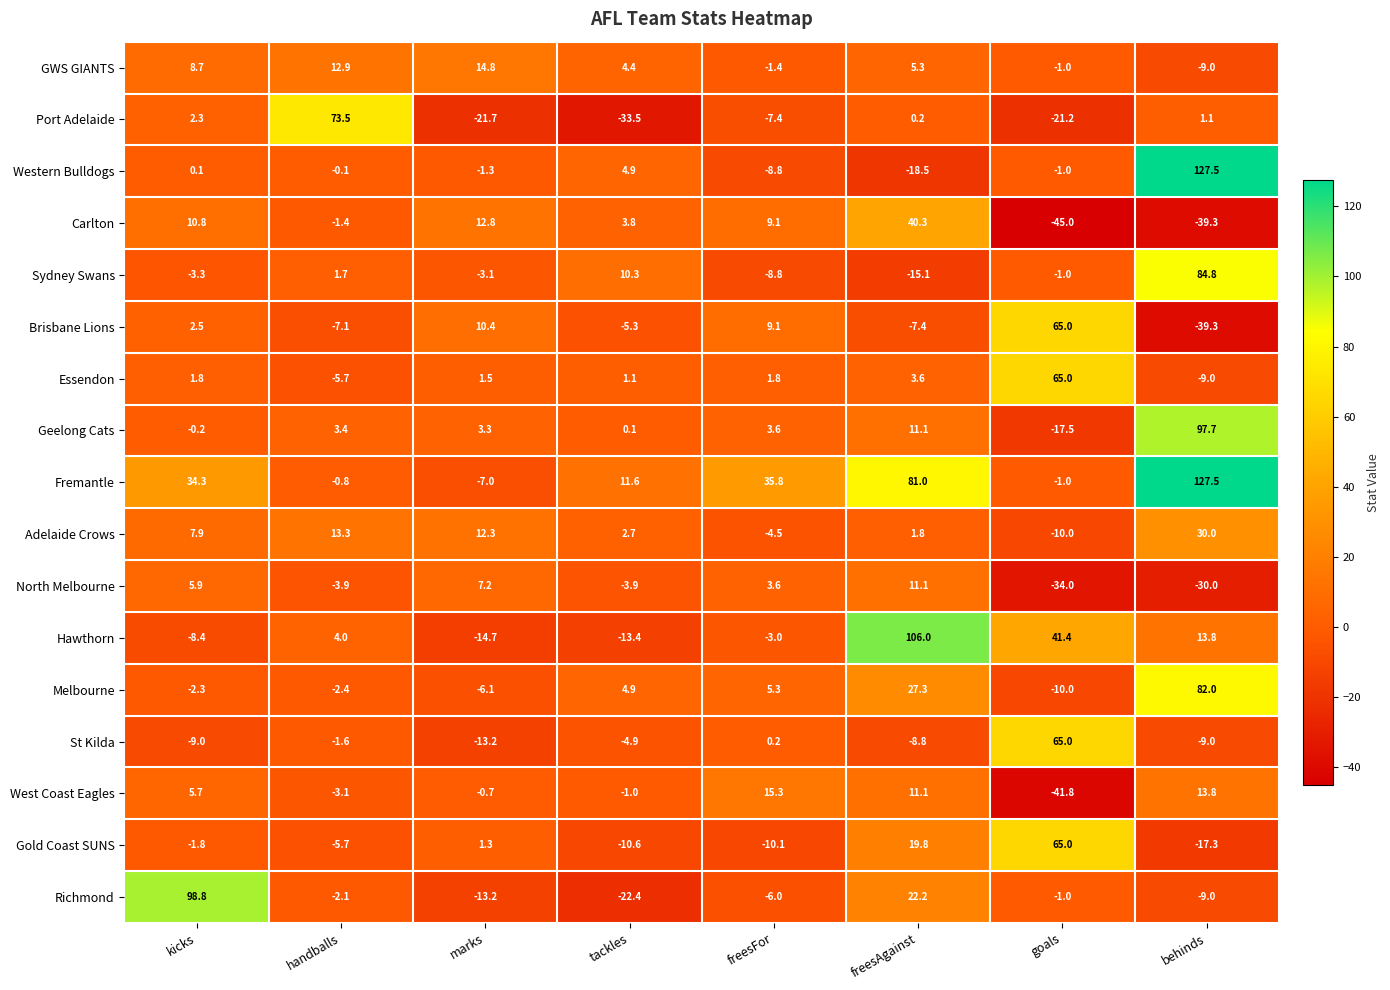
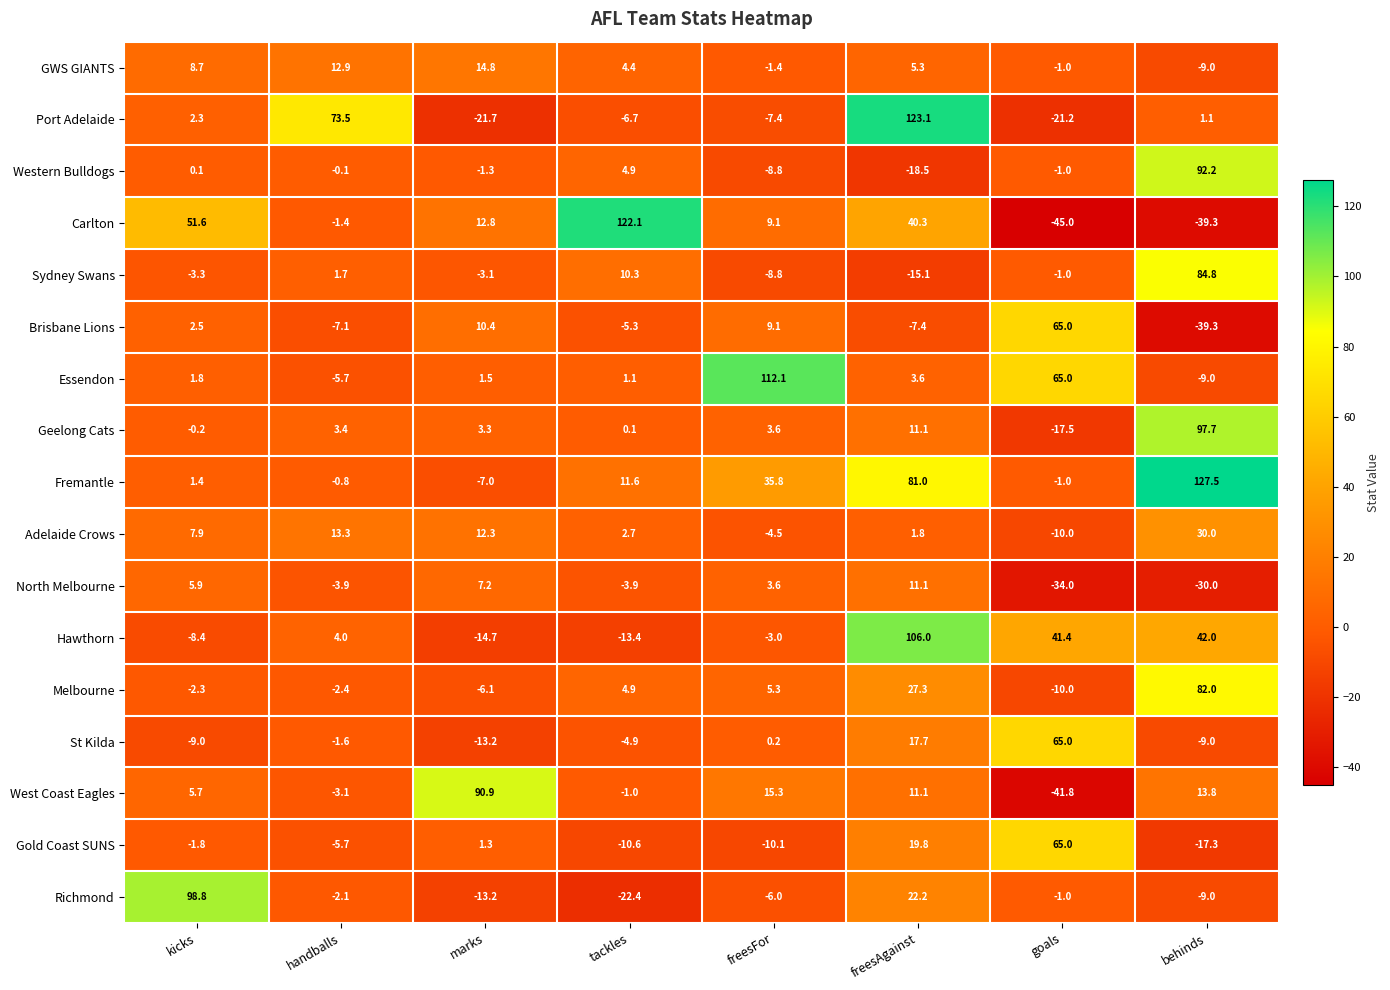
  {
    "GWS GIANTS": {
      "kicks": 8.7,
      "handballs": 12.9,
      "marks": 14.8,
      "tackles": 4.4,
      "freesFor": -1.4,
      "freesAgainst": 5.3,
      "goals": -1.0,
      "behinds": -9.0
    },
    "Port Adelaide": {
      "kicks": 2.3,
      "handballs": 73.5,
      "marks": -21.7,
-     "tackles": -33.5,
+     "tackles": -6.7,
      "freesFor": -7.4,
-     "freesAgainst": 0.2,
+     "freesAgainst": 123.1,
      "goals": -21.2,
      "behinds": 1.1
    },
    "Western Bulldogs": {
      "kicks": 0.1,
      "handballs": -0.1,
      "marks": -1.3,
      "tackles": 4.9,
      "freesFor": -8.8,
      "freesAgainst": -18.5,
      "goals": -1.0,
-     "behinds": 127.5
+     "behinds": 92.2
    },
    "Carlton": {
-     "kicks": 10.8,
+     "kicks": 51.6,
      "handballs": -1.4,
      "marks": 12.8,
-     "tackles": 3.8,
+     "tackles": 122.1,
      "freesFor": 9.1,
      "freesAgainst": 40.3,
      "goals": -45.0,
      "behinds": -39.3
    },
    "Sydney Swans": {
      "kicks": -3.3,
      "handballs": 1.7,
      "marks": -3.1,
      "tackles": 10.3,
      "freesFor": -8.8,
      "freesAgainst": -15.1,
      "goals": -1.0,
      "behinds": 84.8
    },
    "Brisbane Lions": {
      "kicks": 2.5,
      "handballs": -7.1,
      "marks": 10.4,
      "tackles": -5.3,
      "freesFor": 9.1,
      "freesAgainst": -7.4,
      "goals": 65.0,
      "behinds": -39.3
    },
    "Essendon": {
      "kicks": 1.8,
      "handballs": -5.7,
      "marks": 1.5,
      "tackles": 1.1,
-     "freesFor": 1.8,
+     "freesFor": 112.1,
      "freesAgainst": 3.6,
      "goals": 65.0,
      "behinds": -9.0
    },
    "Geelong Cats": {
      "kicks": -0.2,
      "handballs": 3.4,
      "marks": 3.3,
      "tackles": 0.1,
      "freesFor": 3.6,
      "freesAgainst": 11.1,
      "goals": -17.5,
      "behinds": 97.7
    },
    "Fremantle": {
-     "kicks": 34.3,
+     "kicks": 1.4,
      "handballs": -0.8,
      "marks": -7.0,
      "tackles": 11.6,
      "freesFor": 35.8,
      "freesAgainst": 81.0,
      "goals": -1.0,
      "behinds": 127.5
    },
    "Adelaide Crows": {
      "kicks": 7.9,
      "handballs": 13.3,
      "marks": 12.3,
      "tackles": 2.7,
      "freesFor": -4.5,
      "freesAgainst": 1.8,
      "goals": -10.0,
      "behinds": 30.0
    },
    "North Melbourne": {
      "kicks": 5.9,
      "handballs": -3.9,
      "marks": 7.2,
      "tackles": -3.9,
      "freesFor": 3.6,
      "freesAgainst": 11.1,
      "goals": -34.0,
      "behinds": -30.0
    },
    "Hawthorn": {
      "kicks": -8.4,
      "handballs": 4.0,
      "marks": -14.7,
      "tackles": -13.4,
      "freesFor": -3.0,
      "freesAgainst": 106.0,
      "goals": 41.4,
-     "behinds": 13.8
+     "behinds": 42.0
    },
    "Melbourne": {
      "kicks": -2.3,
      "handballs": -2.4,
      "marks": -6.1,
      "tackles": 4.9,
      "freesFor": 5.3,
      "freesAgainst": 27.3,
      "goals": -10.0,
      "behinds": 82.0
    },
    "St Kilda": {
      "kicks": -9.0,
      "handballs": -1.6,
      "marks": -13.2,
      "tackles": -4.9,
      "freesFor": 0.2,
-     "freesAgainst": -8.8,
+     "freesAgainst": 17.7,
      "goals": 65.0,
      "behinds": -9.0
    },
    "West Coast Eagles": {
      "kicks": 5.7,
      "handballs": -3.1,
-     "marks": -0.7,
+     "marks": 90.9,
      "tackles": -1.0,
      "freesFor": 15.3,
      "freesAgainst": 11.1,
      "goals": -41.8,
      "behinds": 13.8
    },
    "Gold Coast SUNS": {
      "kicks": -1.8,
      "handballs": -5.7,
      "marks": 1.3,
      "tackles": -10.6,
      "freesFor": -10.1,
      "freesAgainst": 19.8,
      "goals": 65.0,
      "behinds": -17.3
    },
    "Richmond": {
      "kicks": 98.8,
      "handballs": -2.1,
      "marks": -13.2,
      "tackles": -22.4,
      "freesFor": -6.0,
      "freesAgainst": 22.2,
      "goals": -1.0,
      "behinds": -9.0
    }
  }
